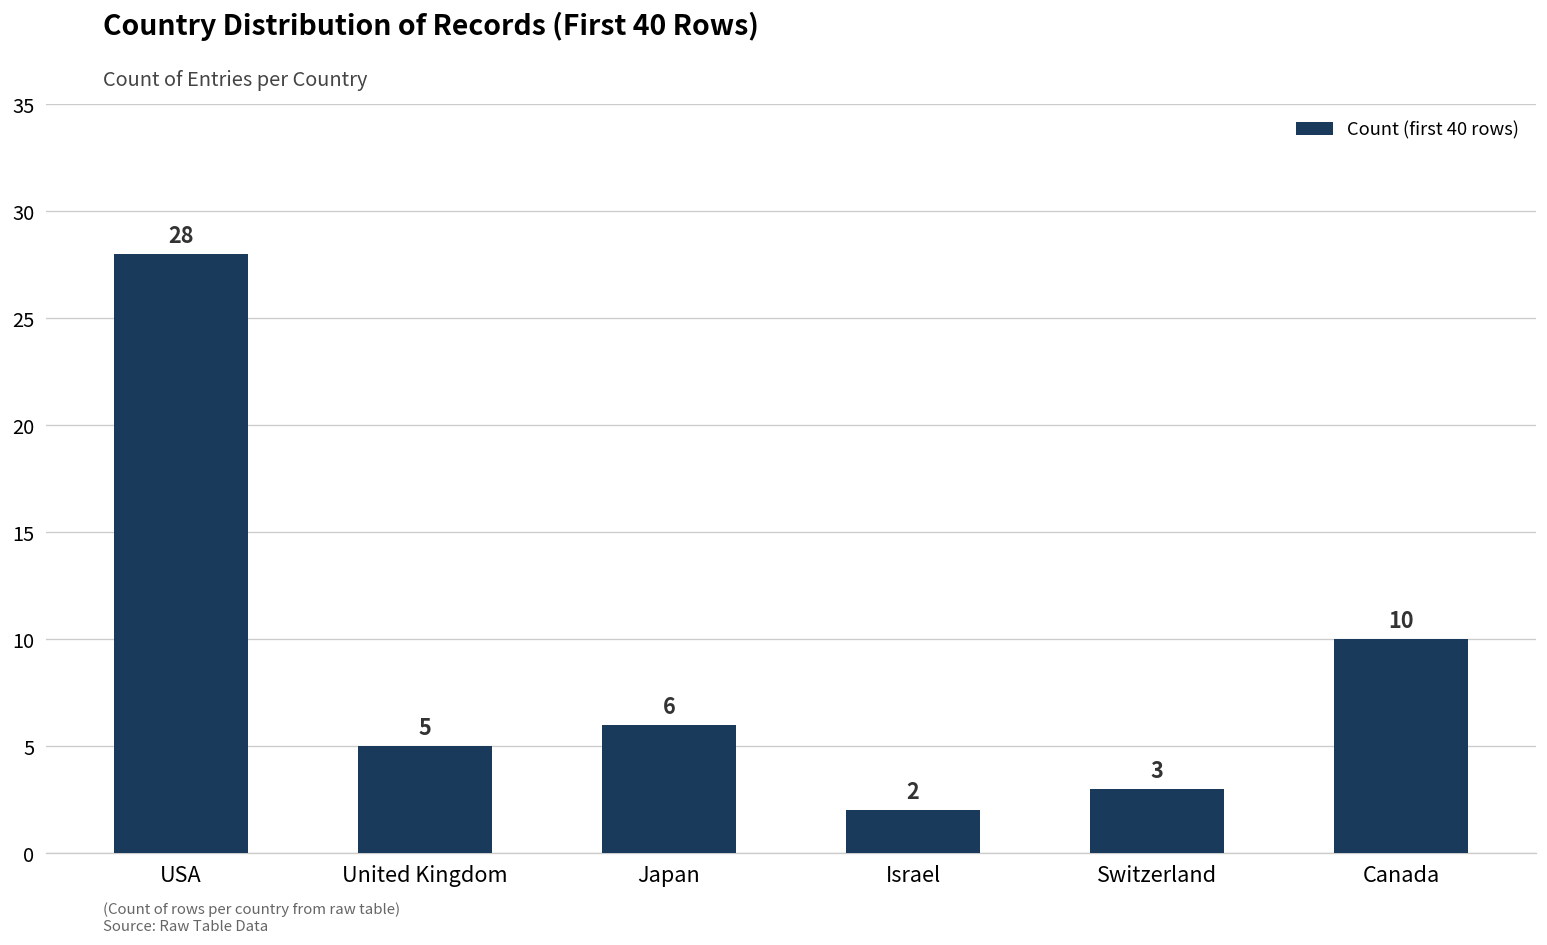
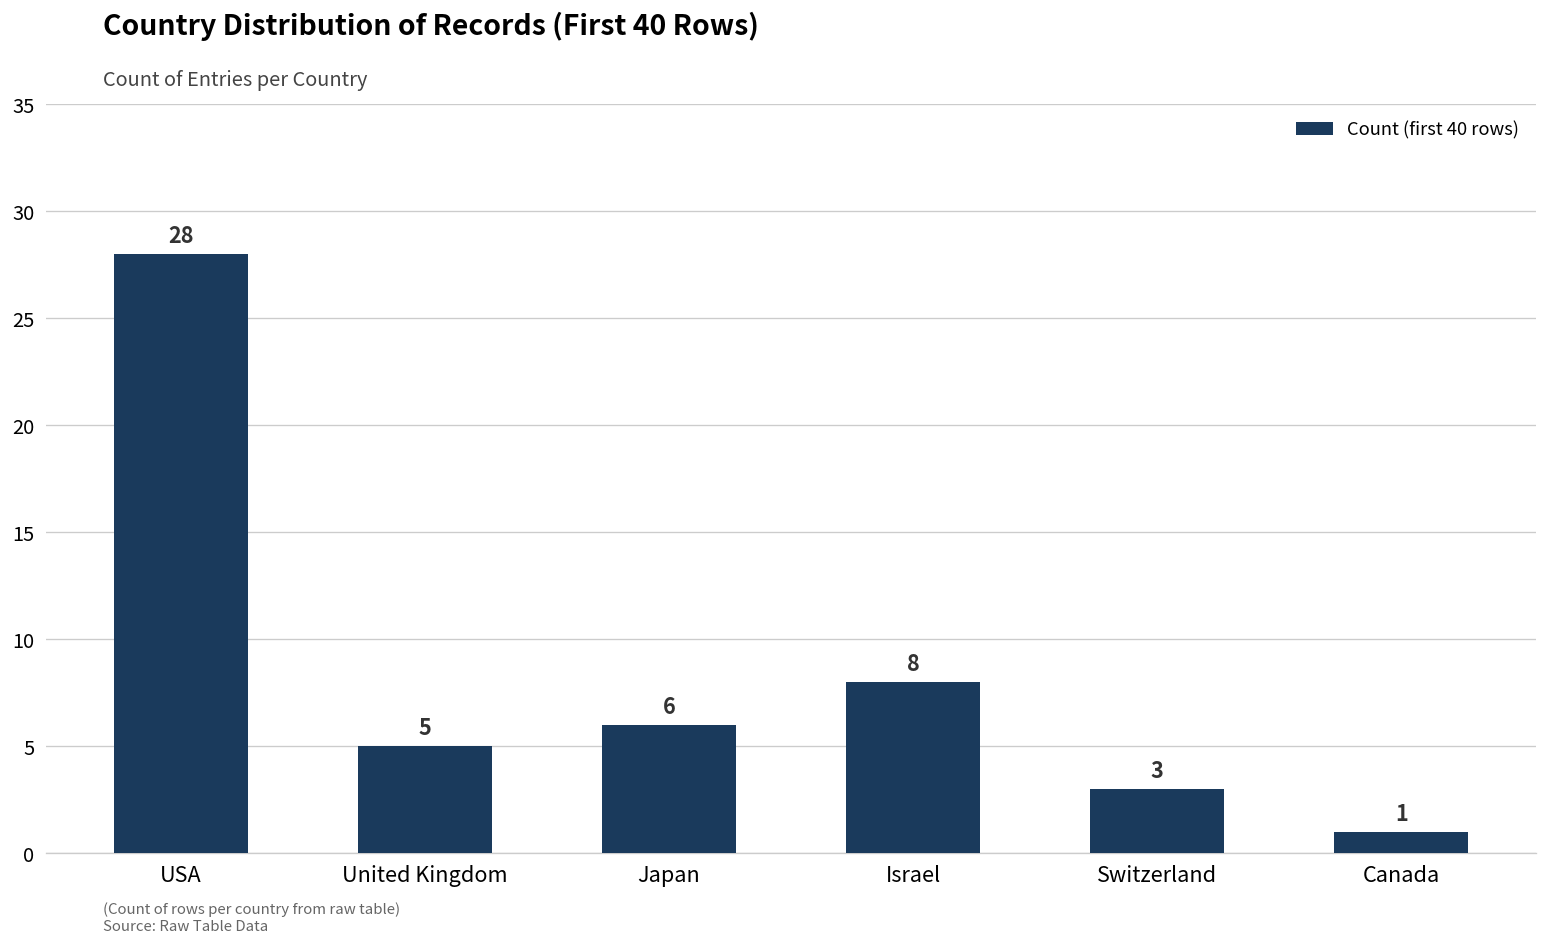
  {
    "USA": 28,
    "United Kingdom": 5,
    "Japan": 6,
-   "Israel": 2,
+   "Israel": 8,
    "Switzerland": 3,
-   "Canada": 10
+   "Canada": 1
  }
